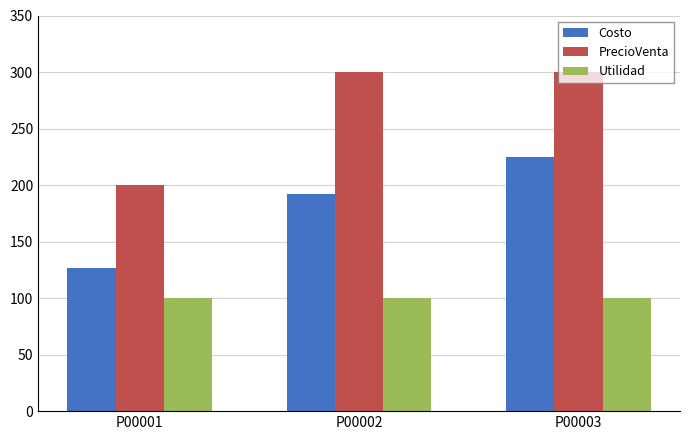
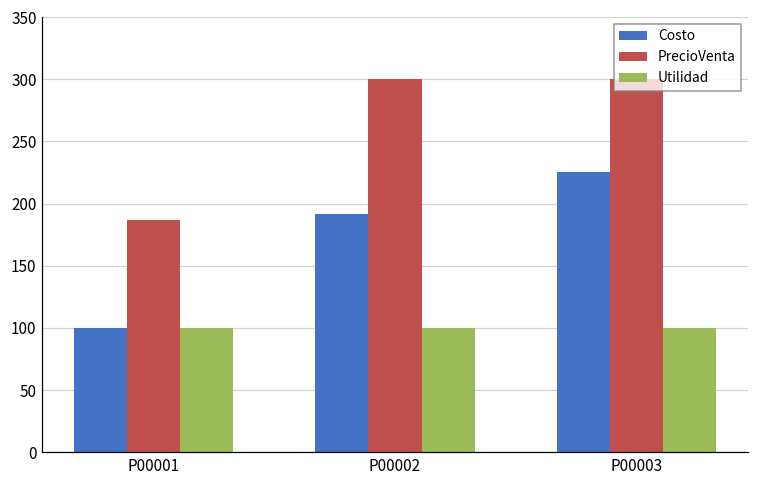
  {
    "Costo": {
-     "P00001": 127,
+     "P00001": 100,
      "P00002": 192,
      "P00003": 225
    },
    "PrecioVenta": {
-     "P00001": 200,
+     "P00001": 187,
      "P00002": 300
    },
    "Utilidad": {
      "P00001": 100,
      "P00002": 100,
      "P00003": 100
    }
  }
